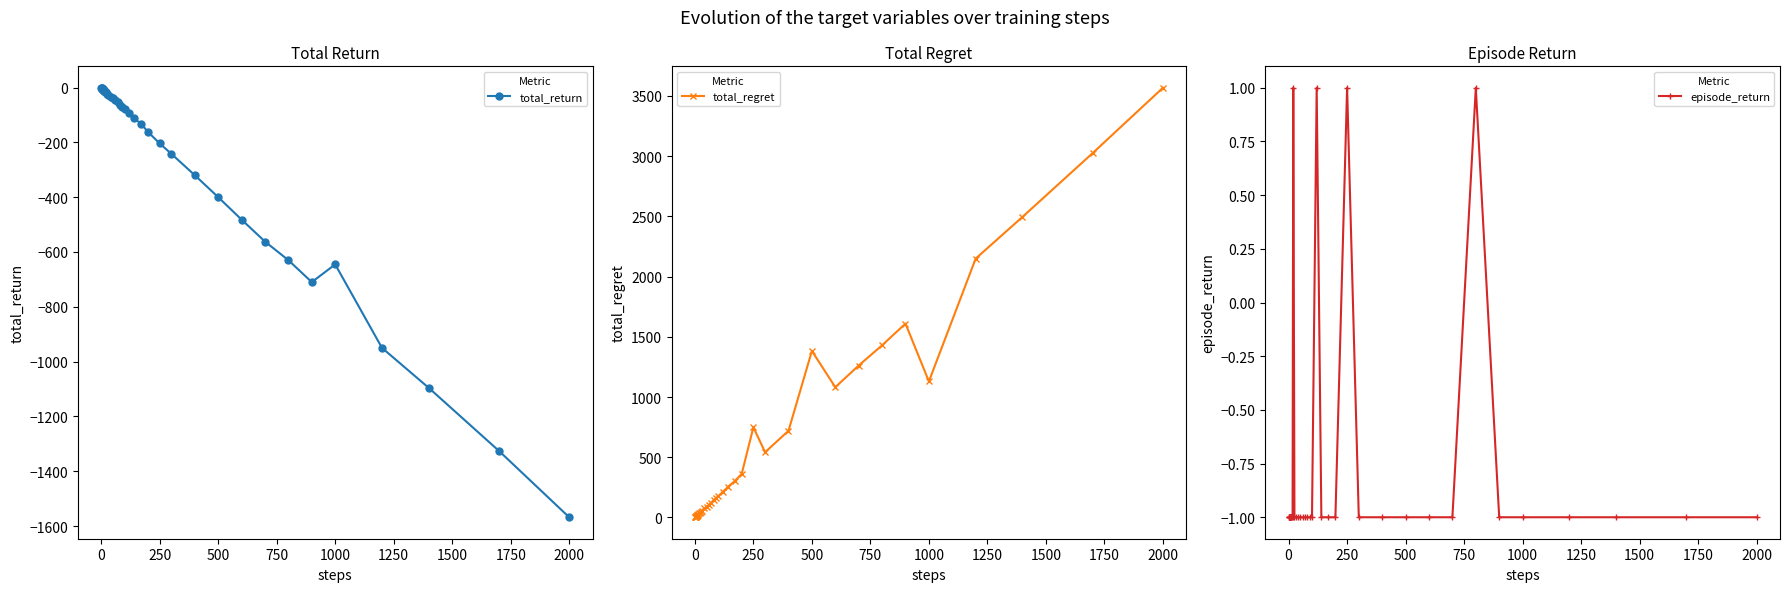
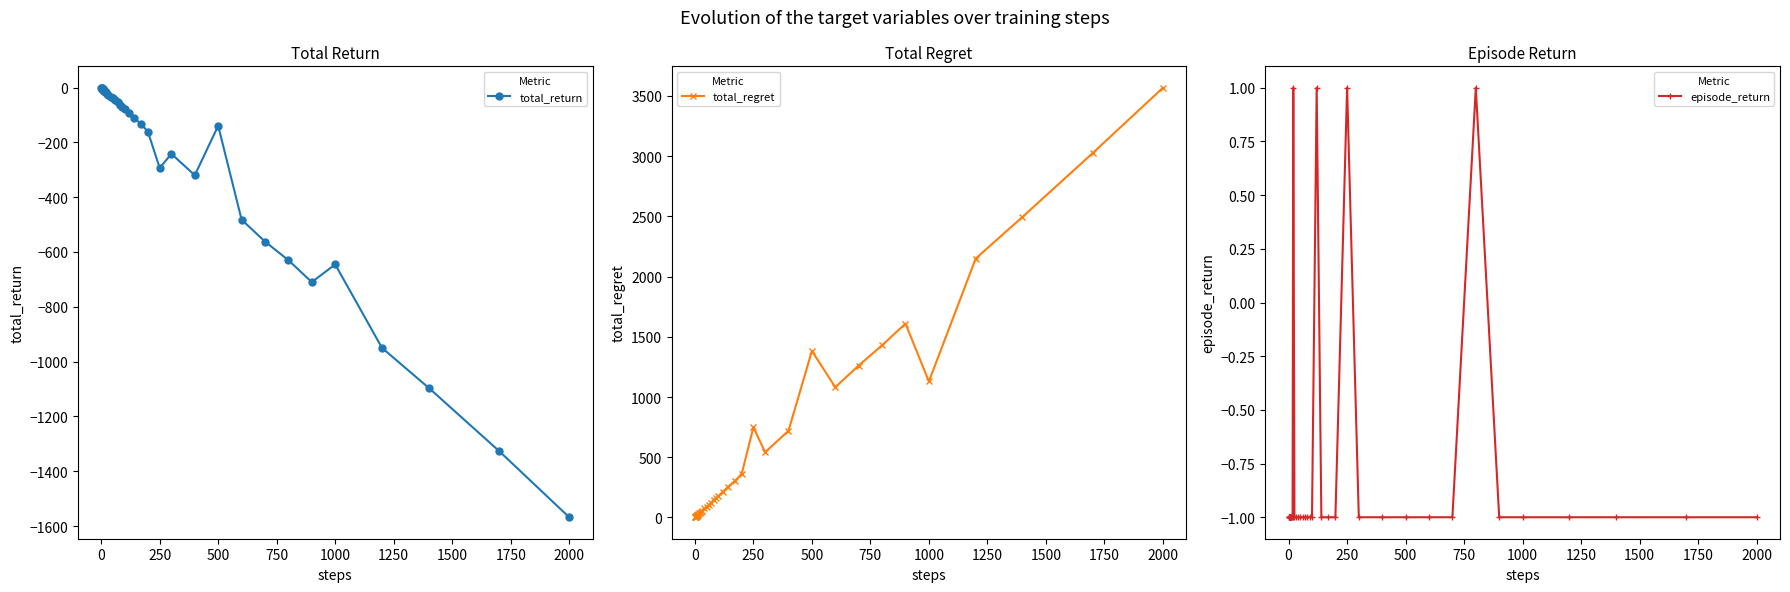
  {
    "Total Return": {
-     "250": -200,
-     "500": -400,
+     "250": -290,
+     "500": -140,
      "1000": -650,
      "2000": -1570
    },
    "Total Regret": {
      "250": 750,
      "500": 1380,
      "1000": 1130,
      "2000": 3570
    },
    "Episode Return": {
      "250": 1.00,
      "500": -1.00,
      "1000": -1.00,
      "2000": -1.00
    }
  }
